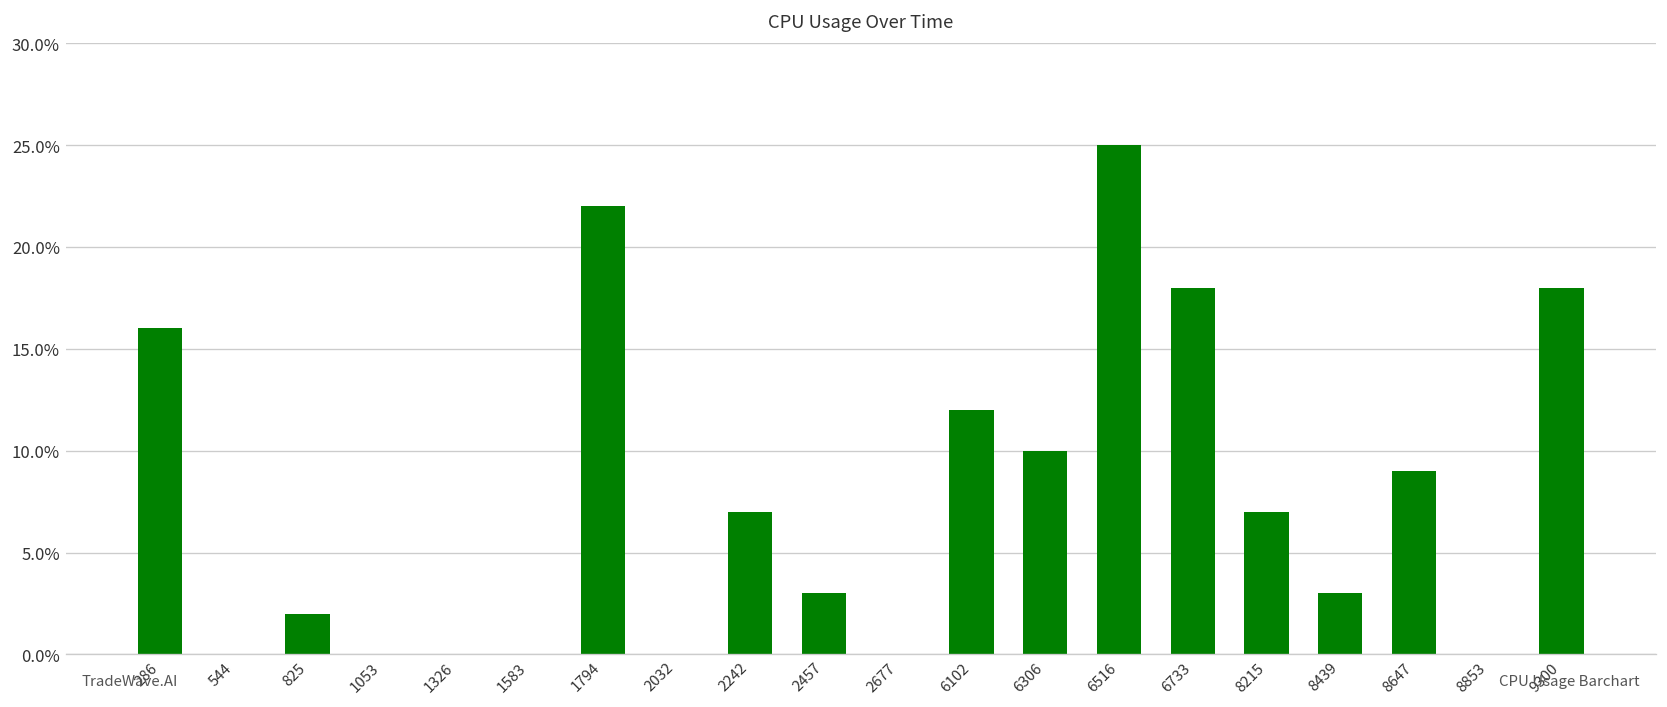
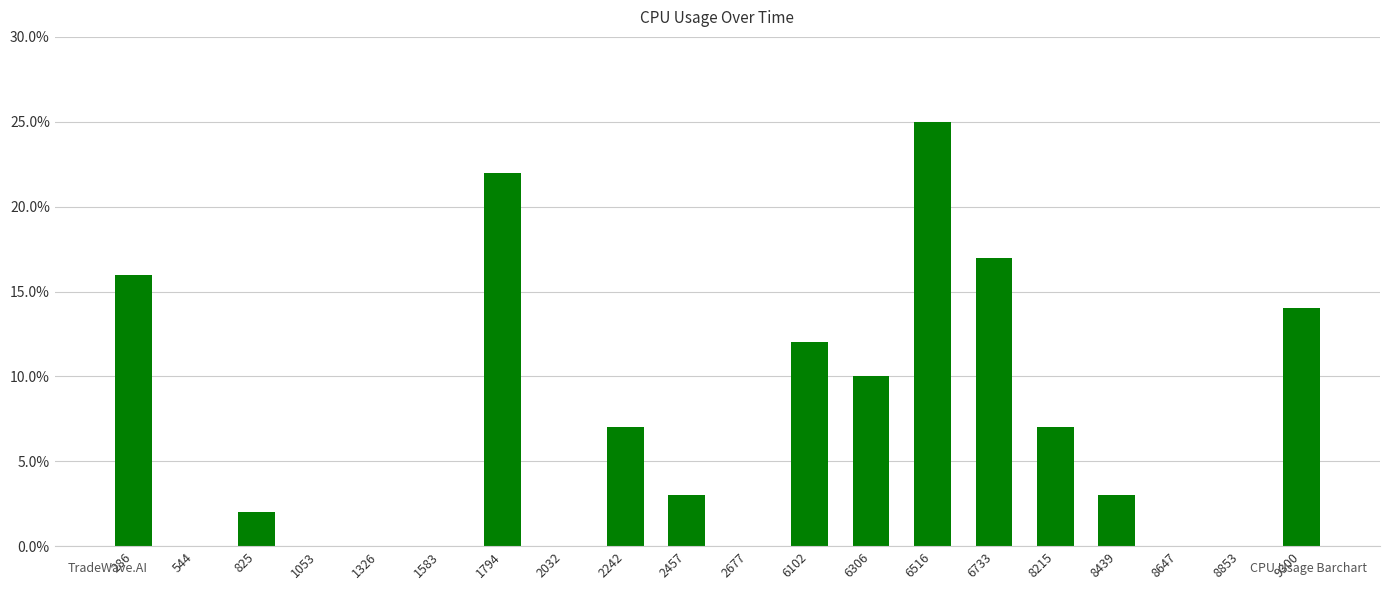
  {
    "286": "16%",
    "544": "0%",
    "825": "2%",
    "1053": "0%",
    "1326": "0%",
    "1583": "0%",
    "1794": "22%",
    "2032": "0%",
    "2242": "7%",
    "2457": "3%",
    "2677": "0%",
    "6102": "12%",
    "6306": "10%",
    "6516": "25%",
-   "6733": "18%",
+   "6733": "17%",
    "8215": "7%",
    "8439": "3%",
-   "8647": "9%",
+   "8647": "0%",
    "8853": "0%",
-   "9300": "18%"
+   "9300": "14%"
  }
